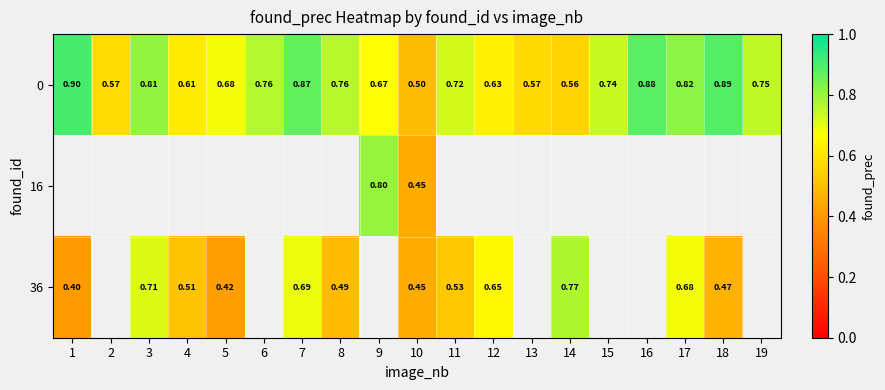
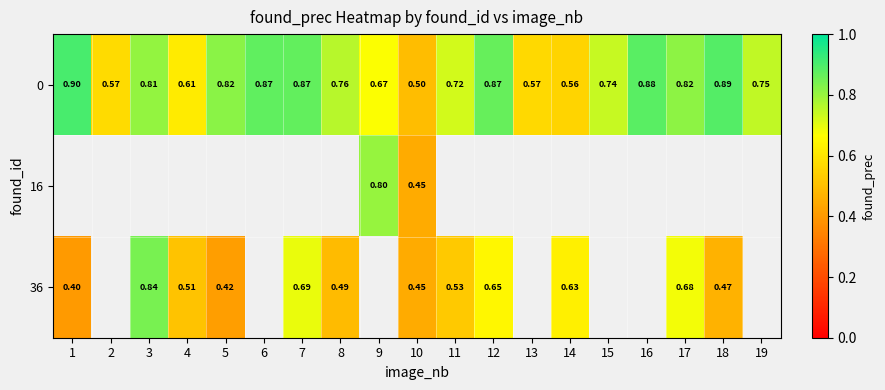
  {
    "0": {
      "1": 0.90,
      "2": 0.57,
      "3": 0.81,
      "4": 0.61,
-     "5": 0.68,
-     "6": 0.76,
+     "5": 0.82,
+     "6": 0.87,
      "7": 0.87,
      "8": 0.76,
      "9": 0.67,
      "10": 0.50,
      "11": 0.72,
-     "12": 0.63,
+     "12": 0.87,
      "13": 0.57,
      "14": 0.56,
      "15": 0.74,
      "16": 0.88,
      "17": 0.82,
      "18": 0.89,
      "19": 0.75
    },
    "16": {
      "9": 0.80,
      "10": 0.45
    },
    "36": {
      "1": 0.40,
-     "3": 0.71,
+     "3": 0.84,
      "4": 0.51,
      "5": 0.42,
      "7": 0.69,
      "8": 0.49,
      "10": 0.45,
      "11": 0.53,
      "12": 0.65,
-     "14": 0.77,
+     "14": 0.63,
      "17": 0.68,
      "18": 0.47
    }
  }
